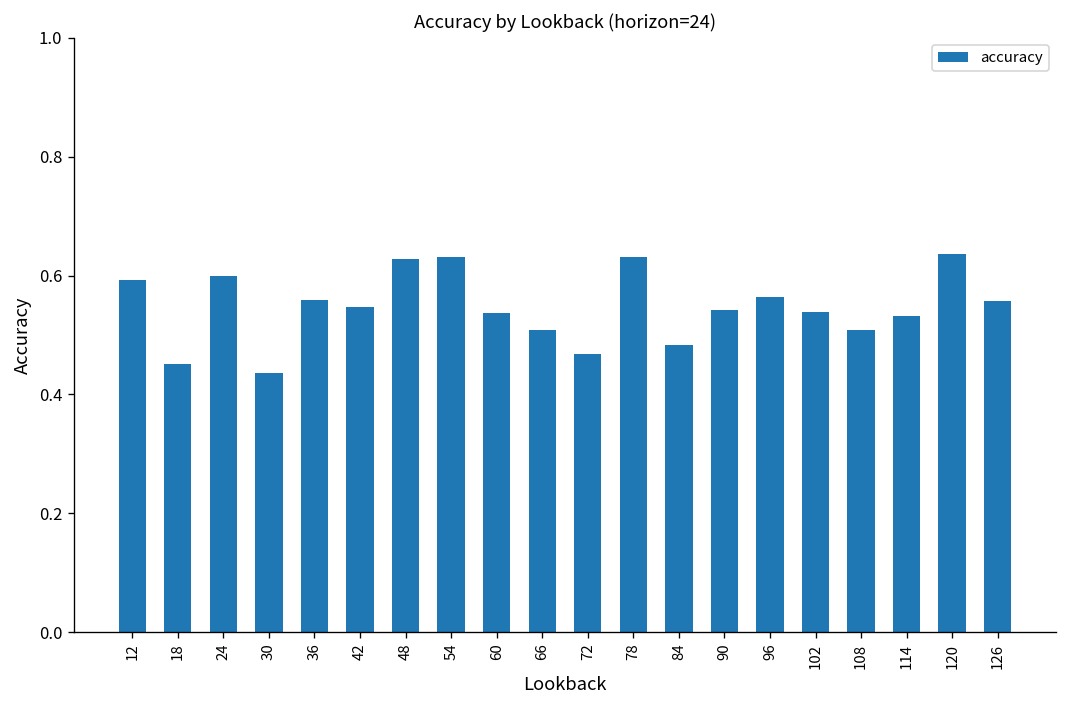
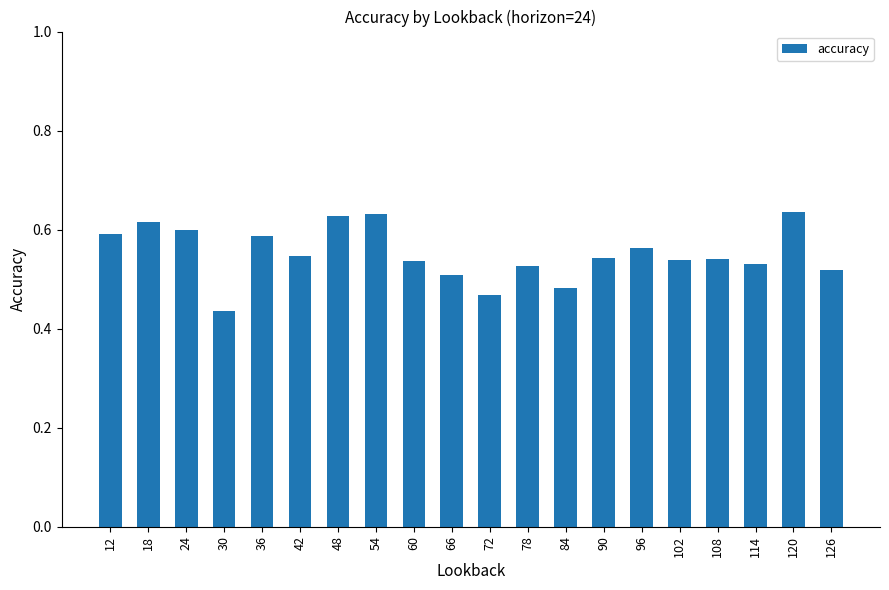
  {
    "12": 0.59,
-   "18": 0.45,
+   "18": 0.61,
    "24": 0.60,
    "30": 0.44,
-   "36": 0.56,
+   "36": 0.59,
    "42": 0.55,
    "48": 0.63,
    "54": 0.63,
    "60": 0.54,
    "66": 0.51,
    "72": 0.47,
-   "78": 0.63,
+   "78": 0.53,
    "84": 0.48,
    "90": 0.54,
    "96": 0.56,
    "102": 0.54,
-   "108": 0.51,
+   "108": 0.54,
    "114": 0.53,
    "120": 0.64,
-   "126": 0.56
+   "126": 0.52
  }
